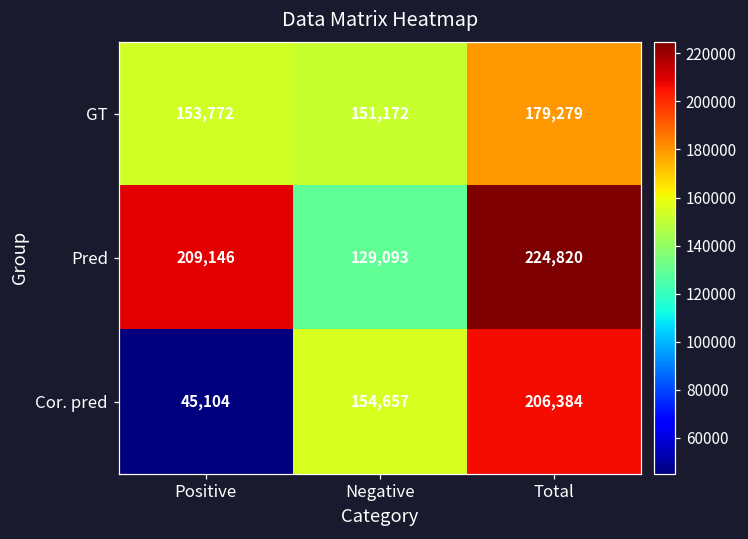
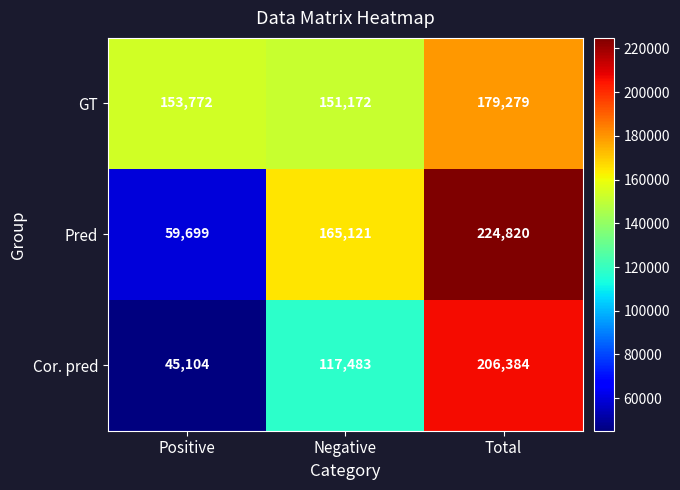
  {
    "GT": {
      "Positive": "153,772",
      "Negative": "151,172",
      "Total": "179,279"
    },
    "Pred": {
-     "Positive": "209,146",
-     "Negative": "129,093",
+     "Positive": "59,699",
+     "Negative": "165,121",
      "Total": "224,820"
    },
    "Cor. pred": {
      "Positive": "45,104",
-     "Negative": "154,657",
+     "Negative": "117,483",
      "Total": "206,384"
    }
  }
